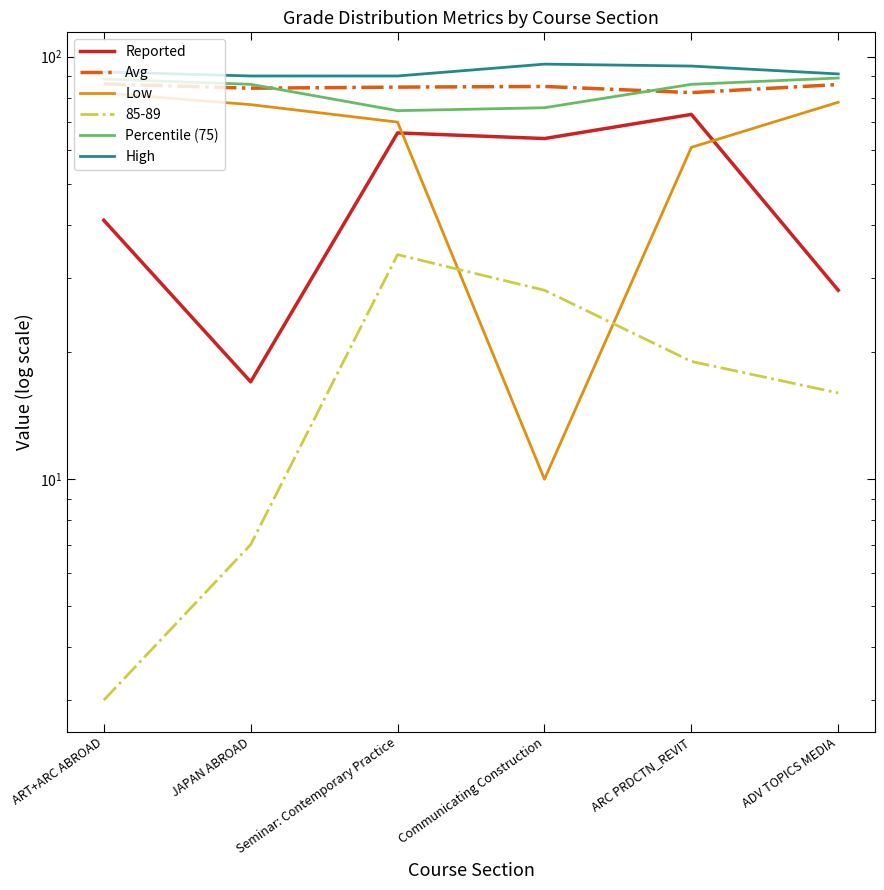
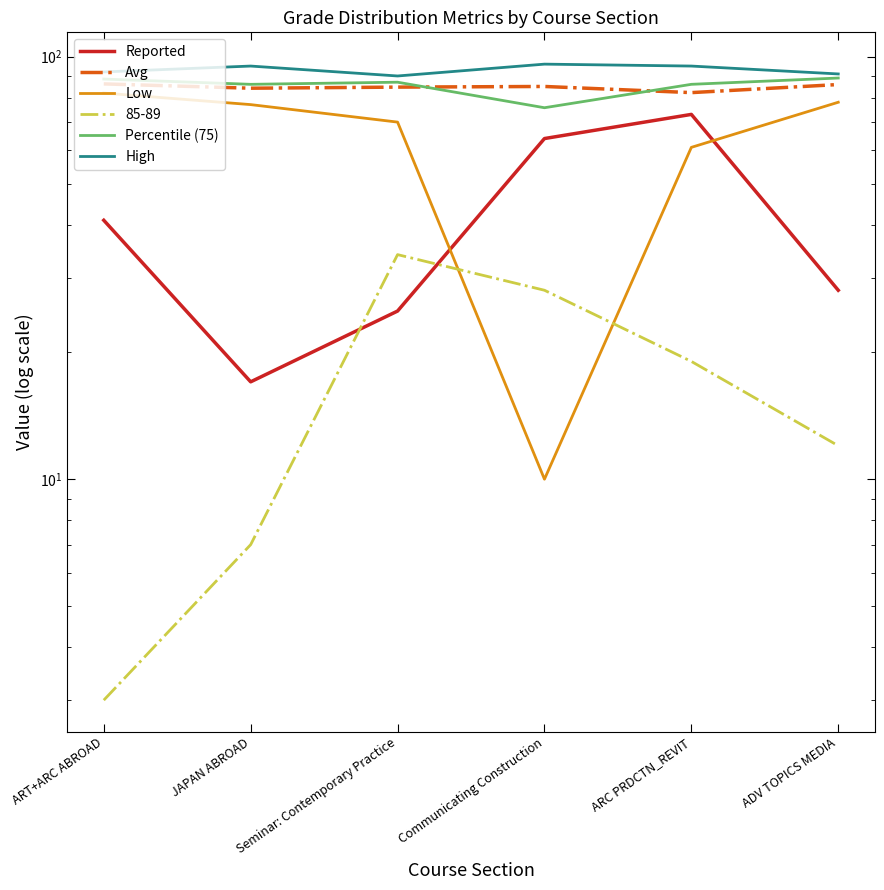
  {
    "Reported": {
      "ART+ARC ABROAD": 41,
      "JAPAN ABROAD": 17,
-     "Seminar: Contemporary Practice": 66,
+     "Seminar: Contemporary Practice": 25,
      "Communicating Construction": 64,
      "ARC PRDCTN_REVIT": 73,
      "ADV TOPICS MEDIA": 28
    },
    "85-89": {
      "ART+ARC ABROAD": 3,
      "JAPAN ABROAD": 7,
      "Seminar: Contemporary Practice": 34,
      "Communicating Construction": 28,
      "ARC PRDCTN_REVIT": 19,
-     "ADV TOPICS MEDIA": 16
+     "ADV TOPICS MEDIA": 12
    },
    "Percentile (75)": {
      "JAPAN ABROAD": 86,
-     "Seminar: Contemporary Practice": 75,
+     "Seminar: Contemporary Practice": 87,
      "Communicating Construction": 76,
      "ARC PRDCTN_REVIT": 86,
      "ADV TOPICS MEDIA": 89
    },
    "High": {
-     "JAPAN ABROAD": 90,
+     "JAPAN ABROAD": 95,
      "Seminar: Contemporary Practice": 90,
      "Communicating Construction": 96,
      "ARC PRDCTN_REVIT": 95,
      "ADV TOPICS MEDIA": 91
    }
  }
